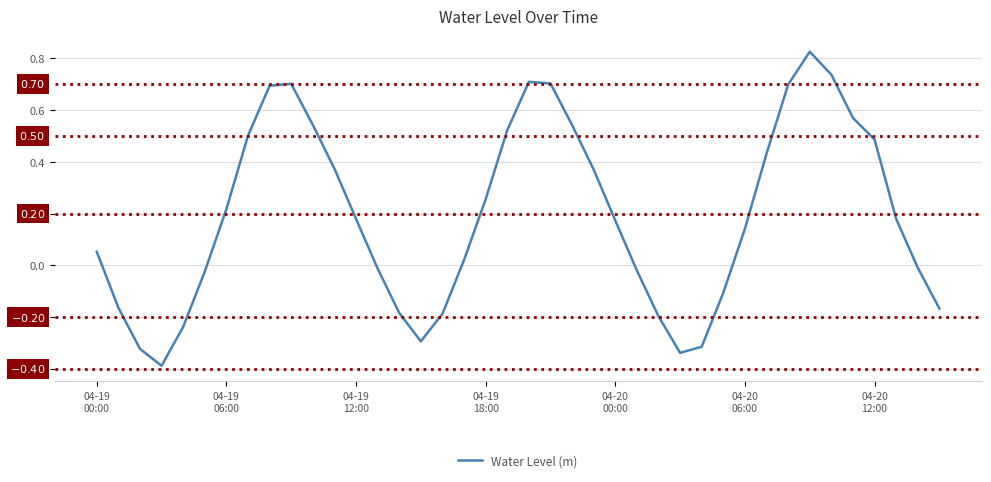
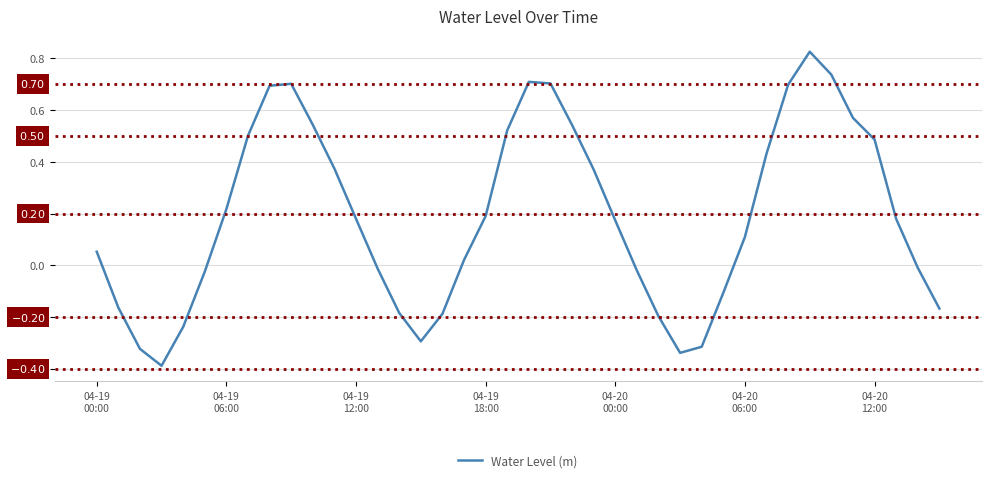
  {
    "04-19 00:00": 0.05,
    "04-19 06:00": 0.22,
    "04-19 12:00": 0.18,
-   "04-19 18:00": 0.26,
+   "04-19 18:00": 0.19,
    "04-20 00:00": 0.17,
-   "04-20 06:00": 0.14,
+   "04-20 06:00": 0.11,
    "04-20 12:00": 0.49
  }
